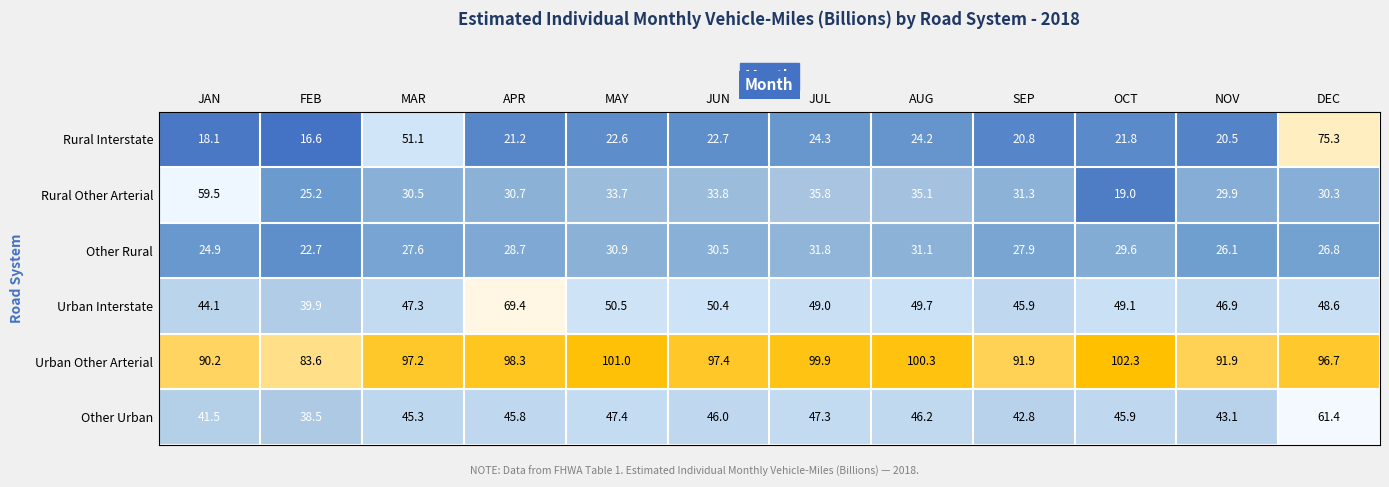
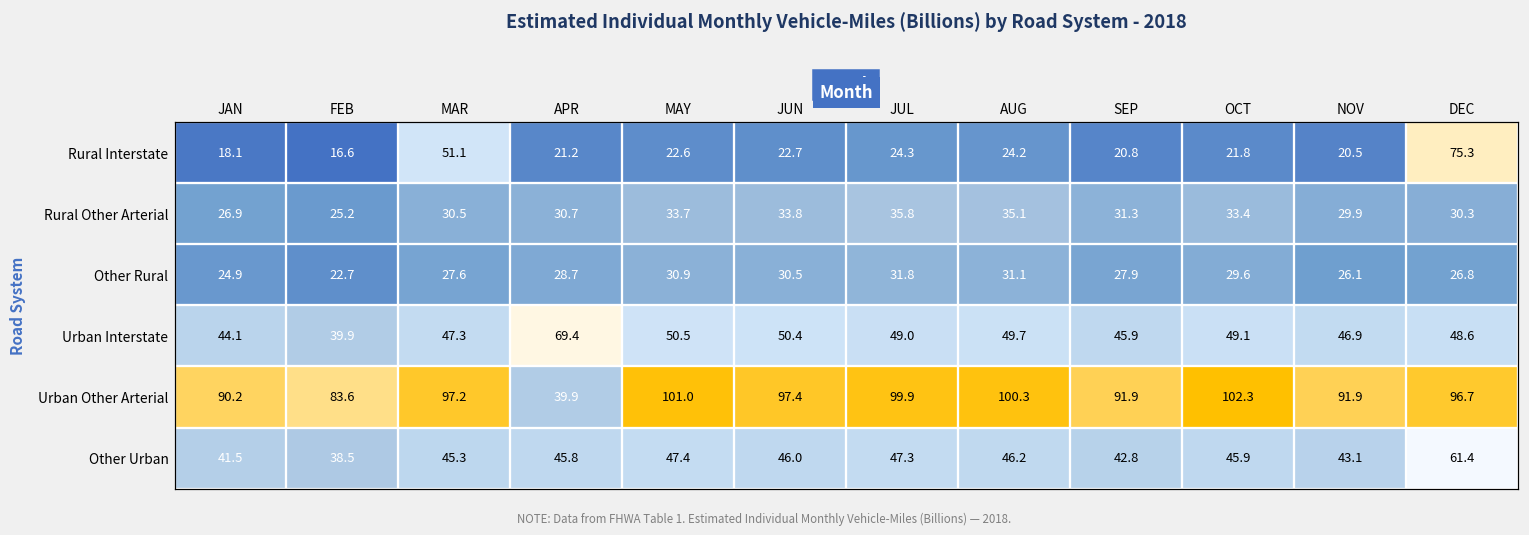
  {
    "Rural Interstate": {
      "JAN": 18.1,
      "FEB": 16.6,
      "MAR": 51.1,
      "APR": 21.2,
      "MAY": 22.6,
      "JUN": 22.7,
      "JUL": 24.3,
      "AUG": 24.2,
      "SEP": 20.8,
      "OCT": 21.8,
      "NOV": 20.5,
      "DEC": 75.3
    },
    "Rural Other Arterial": {
-     "JAN": 59.5,
+     "JAN": 26.9,
      "FEB": 25.2,
      "MAR": 30.5,
      "APR": 30.7,
      "MAY": 33.7,
      "JUN": 33.8,
      "JUL": 35.8,
      "AUG": 35.1,
      "SEP": 31.3,
-     "OCT": 19.0,
+     "OCT": 33.4,
      "NOV": 29.9,
      "DEC": 30.3
    },
    "Other Rural": {
      "JAN": 24.9,
      "FEB": 22.7,
      "MAR": 27.6,
      "APR": 28.7,
      "MAY": 30.9,
      "JUN": 30.5,
      "JUL": 31.8,
      "AUG": 31.1,
      "SEP": 27.9,
      "OCT": 29.6,
      "NOV": 26.1,
      "DEC": 26.8
    },
    "Urban Interstate": {
      "JAN": 44.1,
      "FEB": 39.9,
      "MAR": 47.3,
      "APR": 69.4,
      "MAY": 50.5,
      "JUN": 50.4,
      "JUL": 49.0,
      "AUG": 49.7,
      "SEP": 45.9,
      "OCT": 49.1,
      "NOV": 46.9,
      "DEC": 48.6
    },
    "Urban Other Arterial": {
      "JAN": 90.2,
      "FEB": 83.6,
      "MAR": 97.2,
-     "APR": 98.3,
+     "APR": 39.9,
      "MAY": 101.0,
      "JUN": 97.4,
      "JUL": 99.9,
      "AUG": 100.3,
      "SEP": 91.9,
      "OCT": 102.3,
      "NOV": 91.9,
      "DEC": 96.7
    },
    "Other Urban": {
      "JAN": 41.5,
      "FEB": 38.5,
      "MAR": 45.3,
      "APR": 45.8,
      "MAY": 47.4,
      "JUN": 46.0,
      "JUL": 47.3,
      "AUG": 46.2,
      "SEP": 42.8,
      "OCT": 45.9,
      "NOV": 43.1,
      "DEC": 61.4
    }
  }
